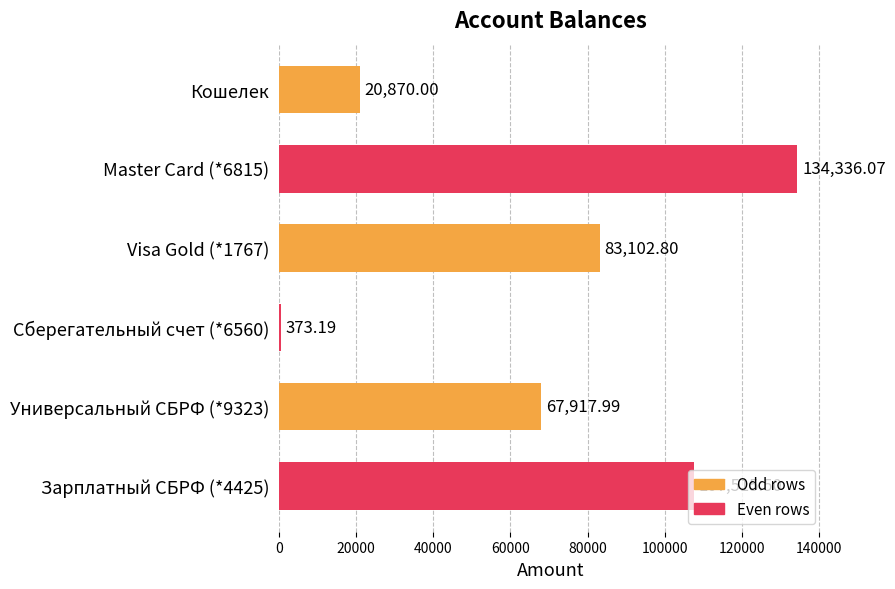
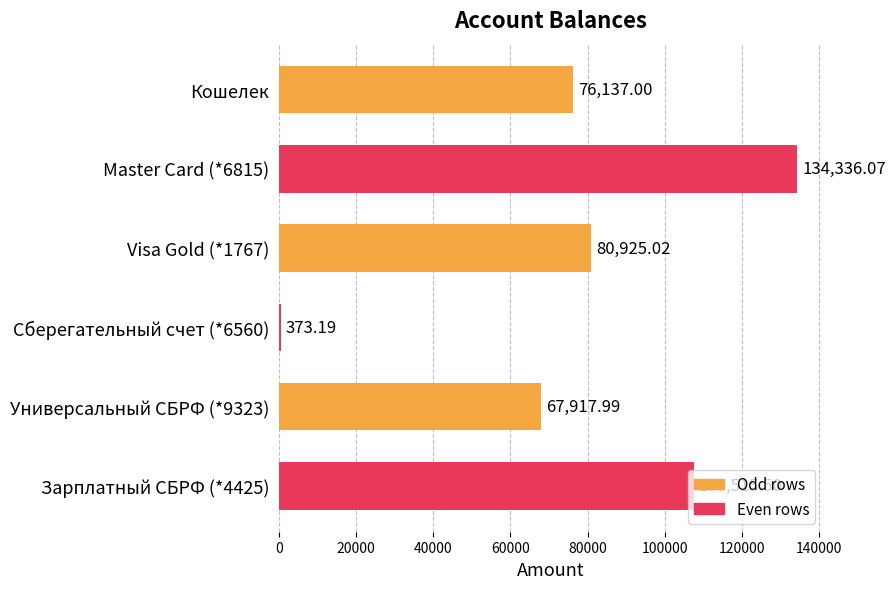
  {
-   "Кошелек": "20,870.00",
+   "Кошелек": "76,137.00",
    "Master Card (*6815)": "134,336.07",
-   "Visa Gold (*1767)": "83,102.80",
+   "Visa Gold (*1767)": "80,925.02",
    "Сберегательный счет (*6560)": "373.19",
    "Универсальный СБРФ (*9323)": "67,917.99"
  }
